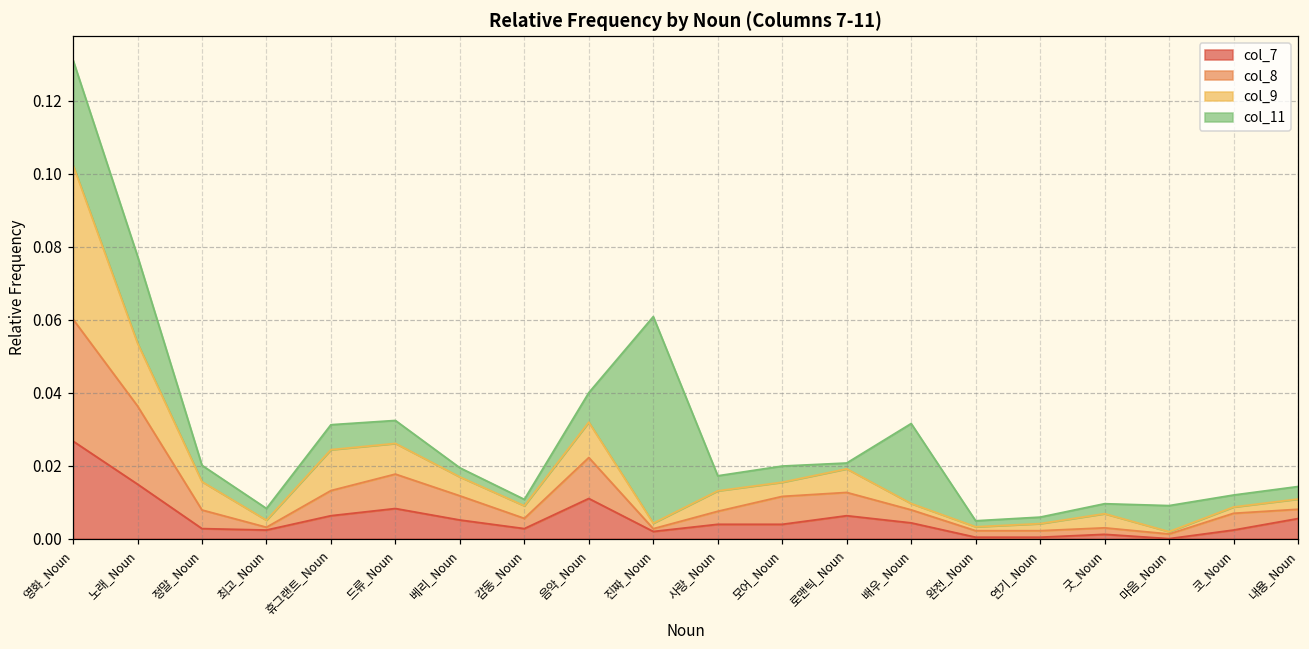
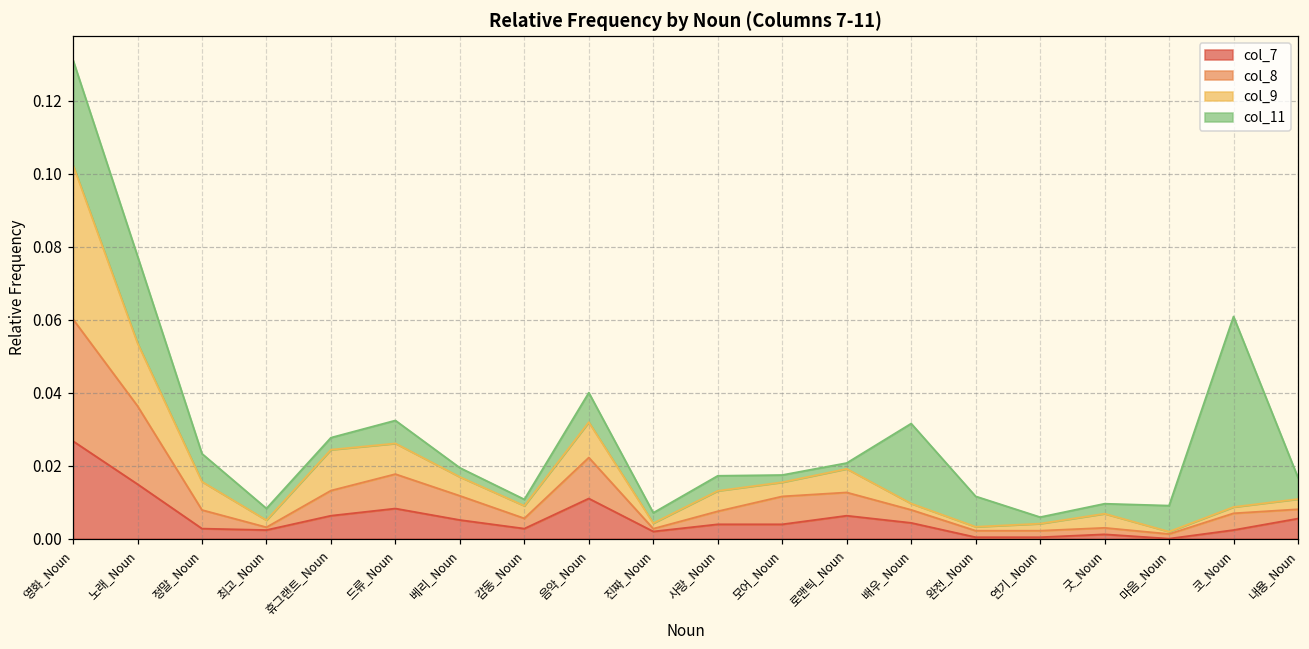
  {
    "col_11": {
      "영화_Noun": 0.029,
      "노래_Noun": 0.024,
-     "정말_Noun": 0.004,
+     "정말_Noun": 0.008,
      "최고_Noun": 0.003,
-     "휴그랜트_Noun": 0.007,
+     "휴그랜트_Noun": 0.003,
      "드류_Noun": 0.006,
      "베리_Noun": 0.003,
      "감동_Noun": 0.002,
      "음악_Noun": 0.008,
-     "진짜_Noun": 0.057,
+     "진짜_Noun": 0.003,
      "사랑_Noun": 0.004,
-     "모어_Noun": 0.004,
+     "모어_Noun": 0.002,
      "로맨틱_Noun": 0.002,
      "배우_Noun": 0.022,
-     "완전_Noun": 0.002,
+     "완전_Noun": 0.008,
      "연기_Noun": 0.002,
      "굿_Noun": 0.003,
      "마음_Noun": 0.007,
-     "코_Noun": 0.003,
-     "내용_Noun": 0.003
+     "코_Noun": 0.052,
+     "내용_Noun": 0.006
    }
  }
